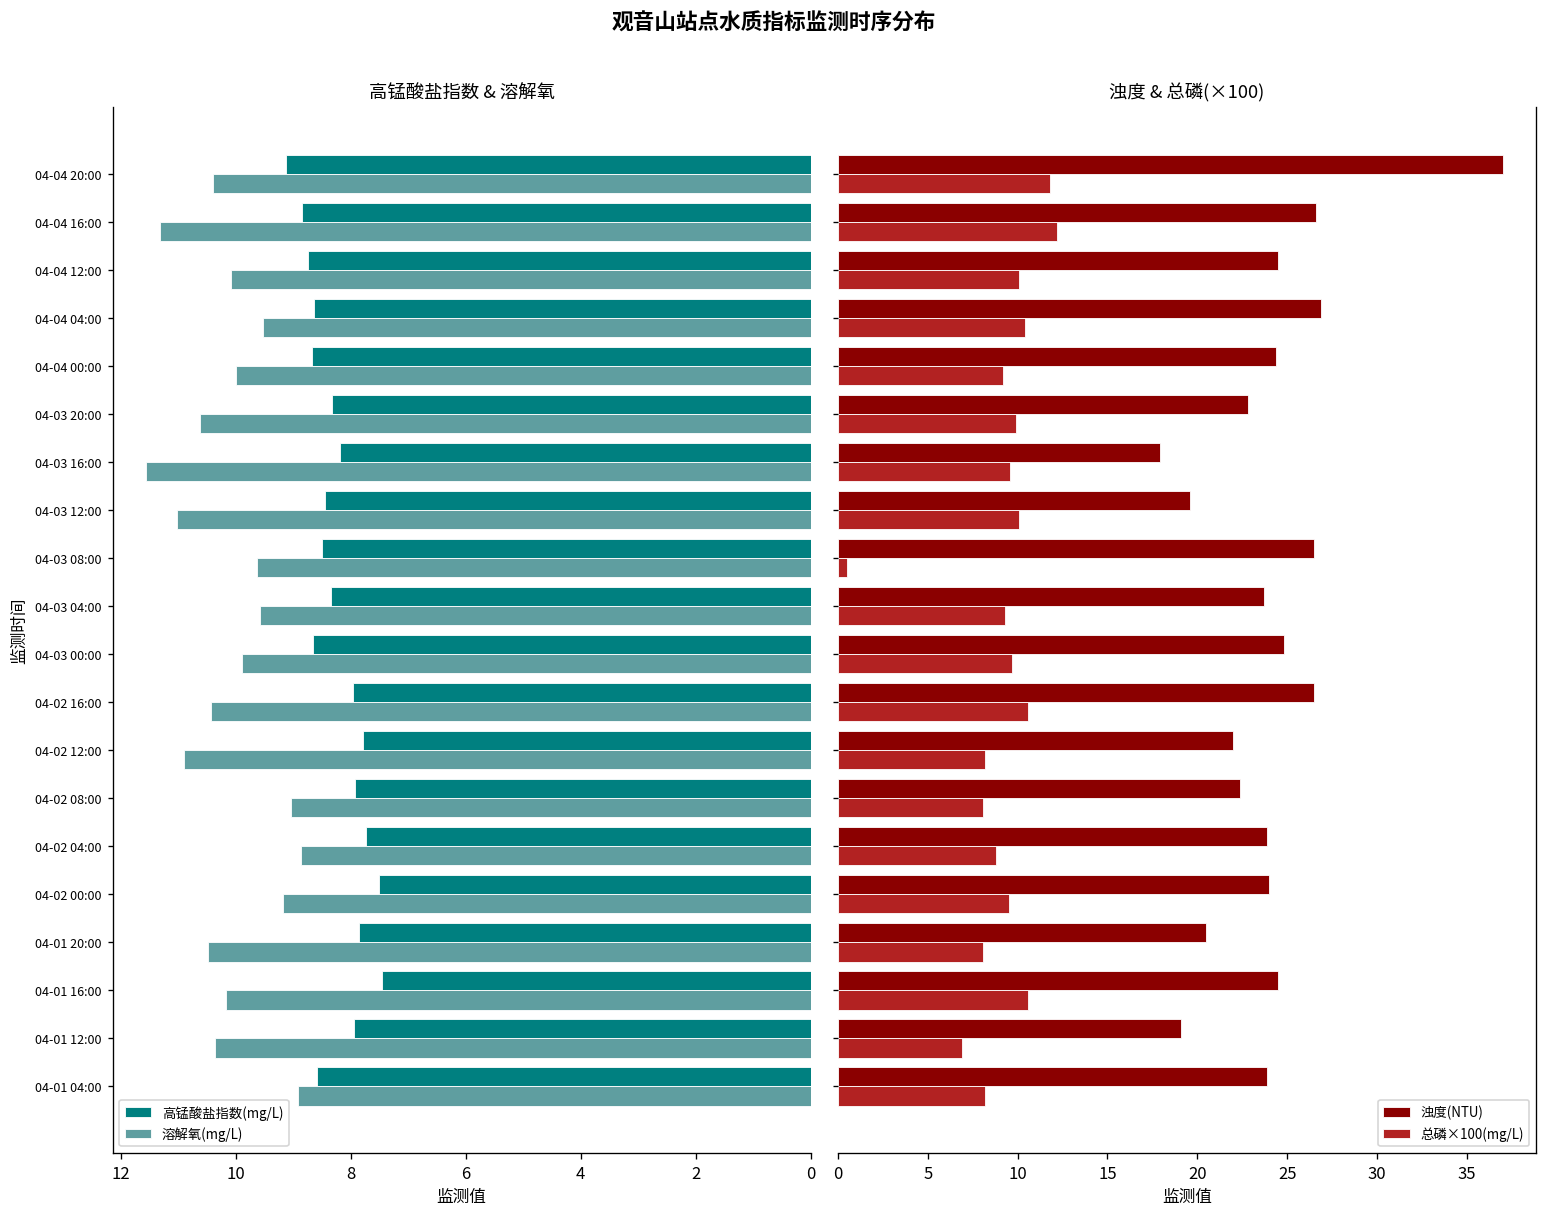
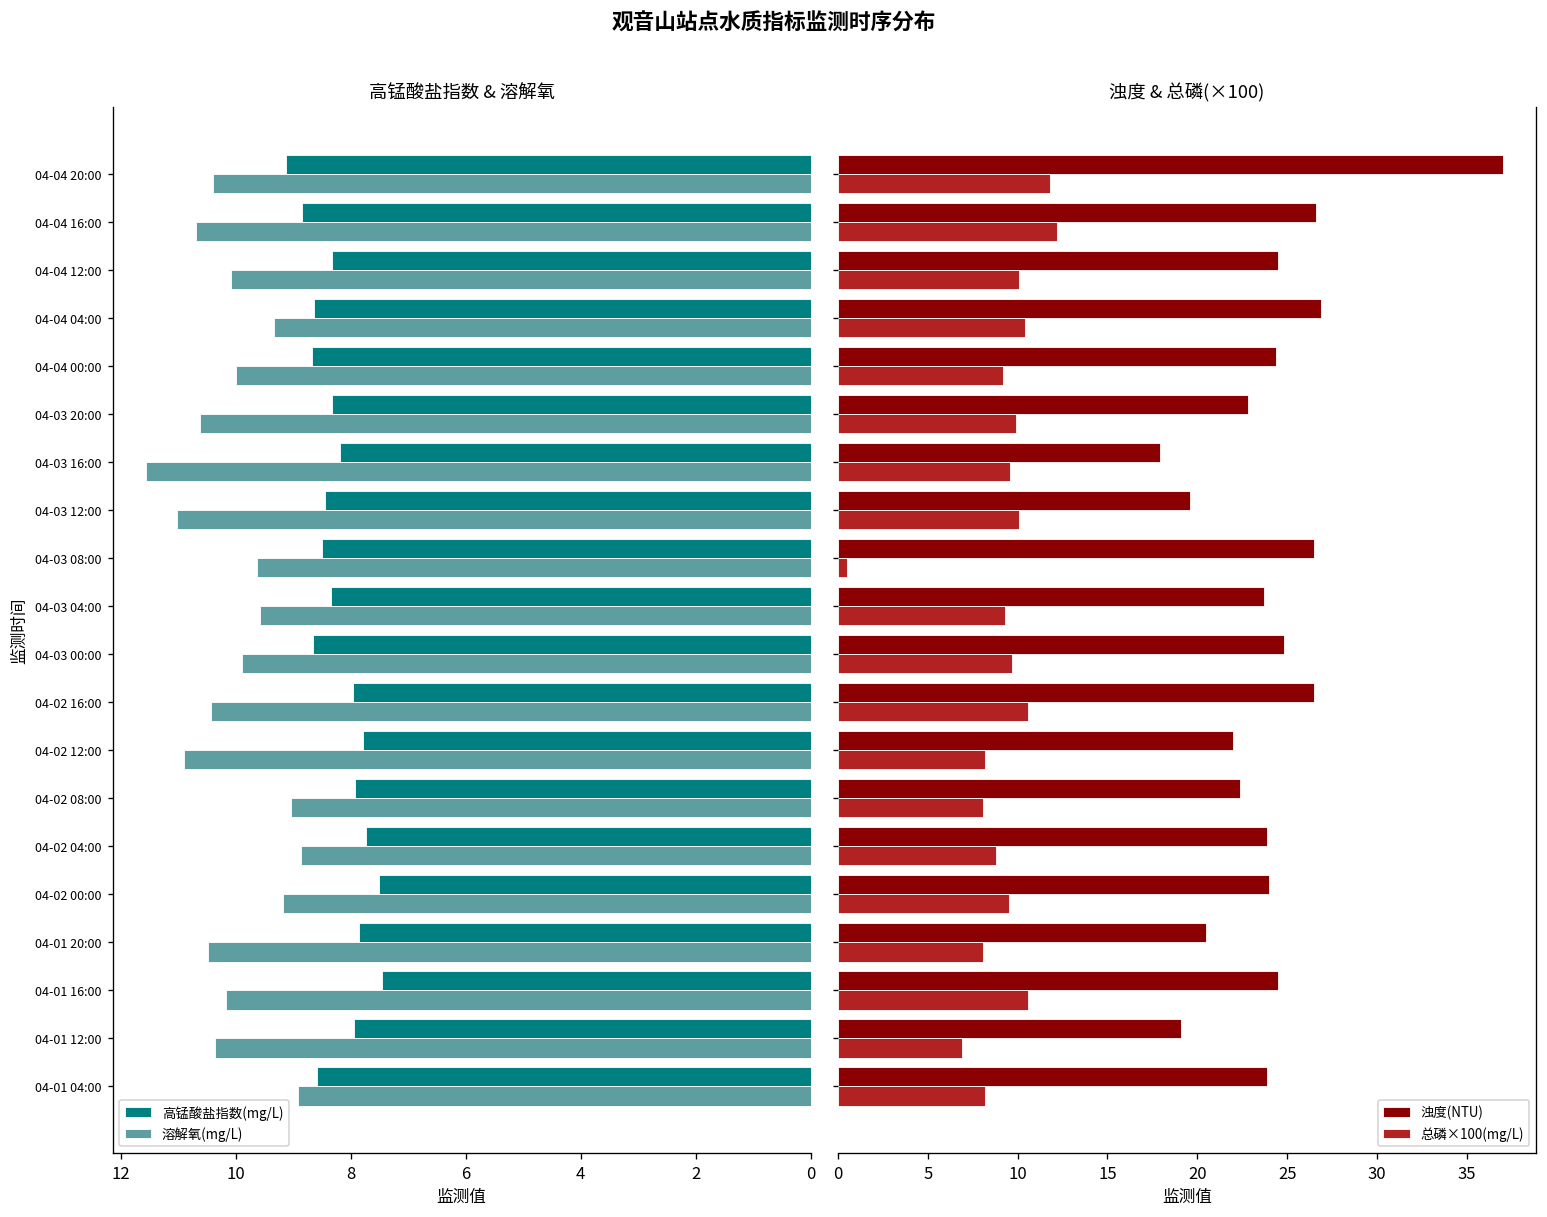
  {
    "高锰酸盐指数 & 溶解氧": {
      "高锰酸盐指数(mg/L)": {
        "04-04 20:00": 9.1,
        "04-04 16:00": 8.8,
-       "04-04 12:00": 8.7,
+       "04-04 12:00": 8.3,
        "04-04 04:00": 8.6,
        "04-04 00:00": 8.7,
        "04-03 20:00": 8.3,
        "04-03 16:00": 8.2,
        "04-03 12:00": 8.4,
        "04-03 08:00": 8.5,
        "04-03 04:00": 8.3,
        "04-03 00:00": 8.7,
        "04-02 16:00": 8.0,
        "04-02 12:00": 7.8,
        "04-02 08:00": 7.9,
        "04-02 04:00": 7.7,
        "04-02 00:00": 7.5,
        "04-01 20:00": 7.9,
        "04-01 16:00": 7.5,
        "04-01 12:00": 7.9,
        "04-01 04:00": 8.6
      },
      "溶解氧(mg/L)": {
        "04-04 20:00": 10.4,
-       "04-04 16:00": 11.3,
+       "04-04 16:00": 10.7,
        "04-04 12:00": 10.1,
-       "04-04 04:00": 9.5,
+       "04-04 04:00": 9.3,
        "04-04 00:00": 10.0,
        "04-03 20:00": 10.6,
        "04-03 16:00": 11.6,
        "04-03 12:00": 11.0,
        "04-03 08:00": 9.6,
        "04-03 04:00": 9.6,
        "04-03 00:00": 9.9,
        "04-02 16:00": 10.4,
        "04-02 12:00": 10.9,
        "04-02 08:00": 9.0,
        "04-02 04:00": 8.9,
        "04-02 00:00": 9.2,
        "04-01 20:00": 10.5,
        "04-01 16:00": 10.2,
        "04-01 12:00": 10.4,
        "04-01 04:00": 8.9
      }
    }
  }
